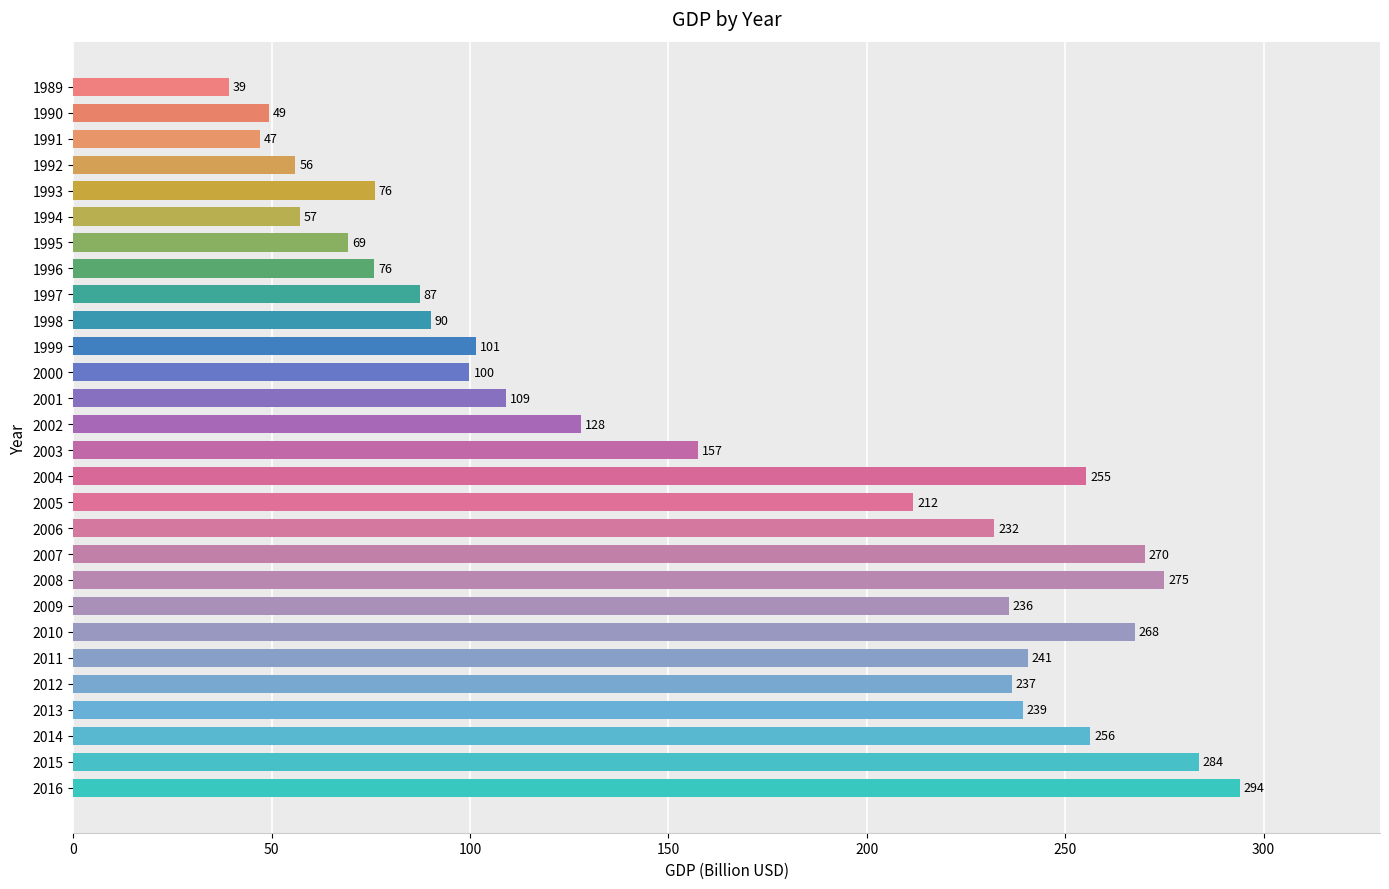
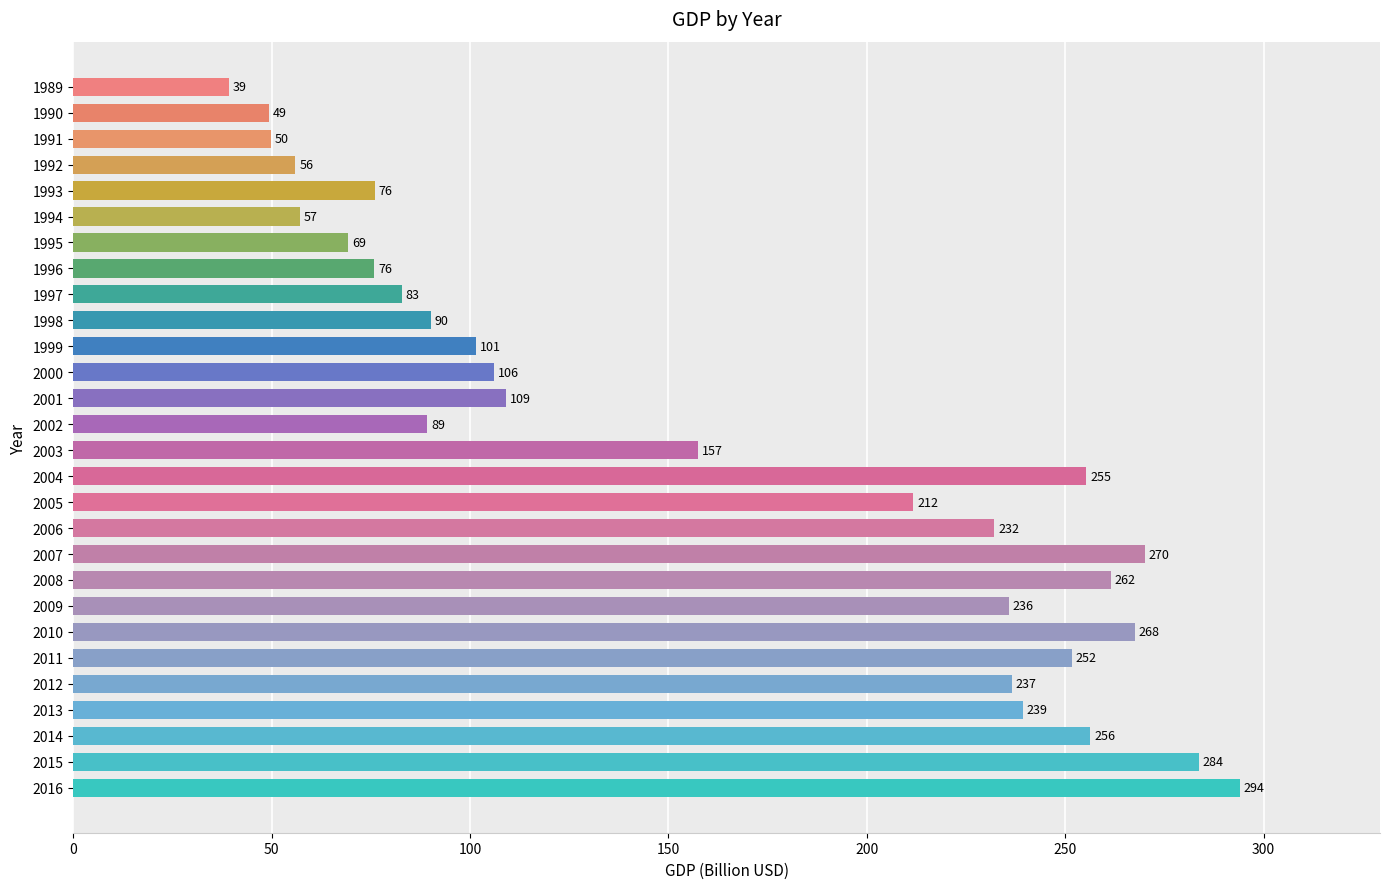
  {
    "1989": 39,
    "1990": 49,
-   "1991": 47,
+   "1991": 50,
    "1992": 56,
    "1993": 76,
    "1994": 57,
    "1995": 69,
    "1996": 76,
-   "1997": 87,
+   "1997": 83,
    "1998": 90,
    "1999": 101,
-   "2000": 100,
+   "2000": 106,
    "2001": 109,
-   "2002": 128,
+   "2002": 89,
    "2003": 157,
    "2004": 255,
    "2005": 212,
    "2006": 232,
    "2007": 270,
-   "2008": 275,
+   "2008": 262,
    "2009": 236,
    "2010": 268,
-   "2011": 241,
+   "2011": 252,
    "2012": 237,
    "2013": 239,
    "2014": 256,
    "2015": 284,
    "2016": 294
  }
